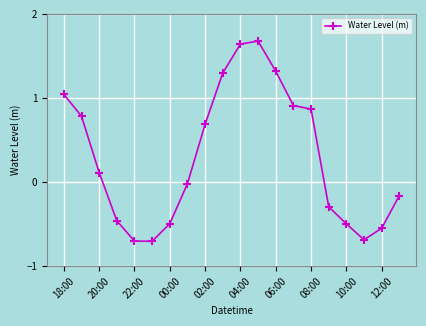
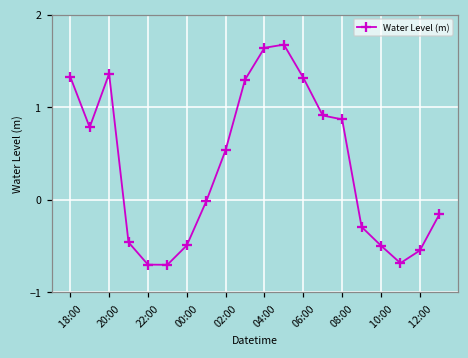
  {
-   "18:00": 1.0,
-   "20:00": 0.1,
+   "18:00": 1.3,
+   "20:00": 1.4,
    "22:00": -0.7,
    "00:00": -0.5,
-   "02:00": 0.7,
+   "02:00": 0.5,
    "04:00": 1.6,
    "06:00": 1.3,
    "08:00": 0.9,
    "10:00": -0.5,
    "12:00": -0.5
  }
